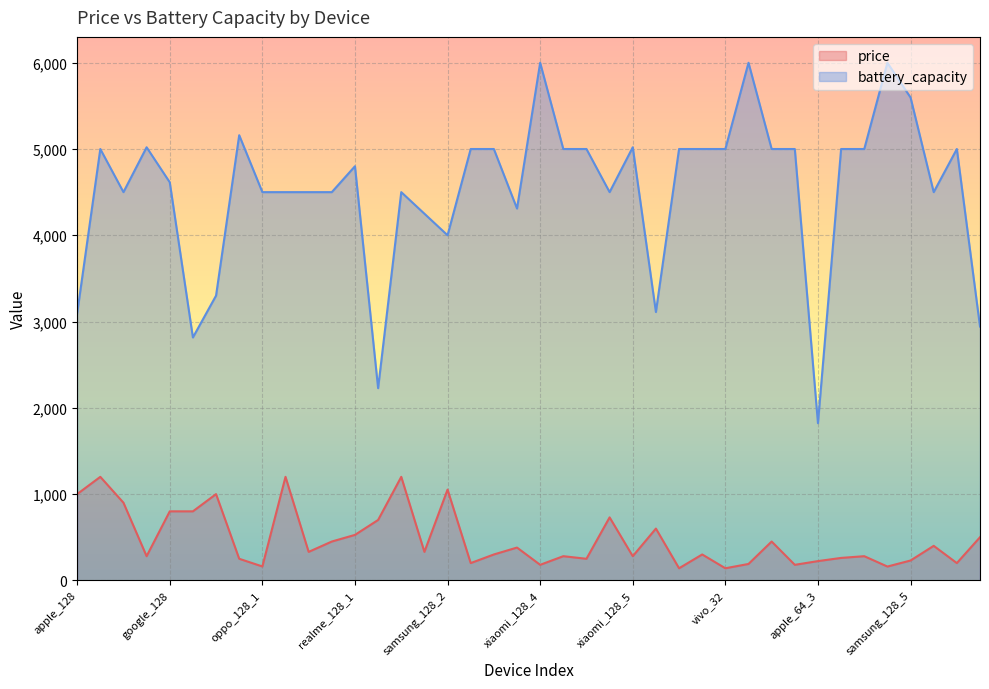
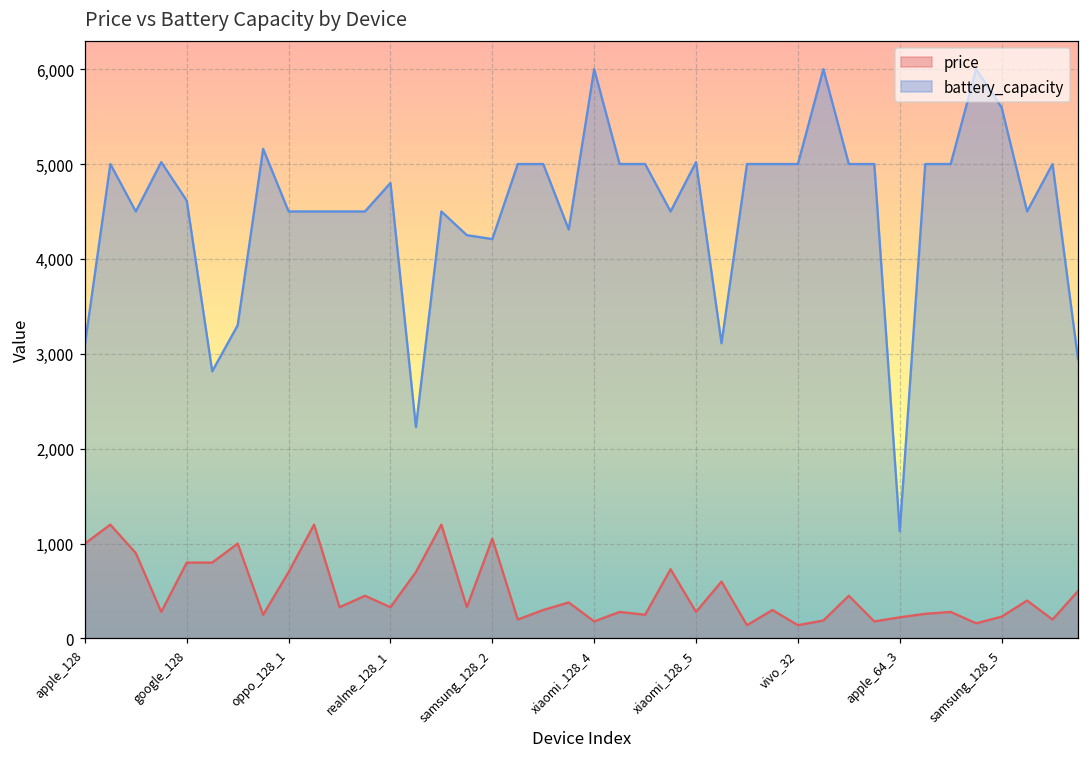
  {
    "price": {
      "apple_128": "1,000",
      "google_128": "800",
-     "oppo_128_1": "200",
-     "realme_128_1": "500",
+     "oppo_128_1": "700",
+     "realme_128_1": "300",
      "samsung_128_2": "1,100",
      "xiaomi_128_4": "200",
      "xiaomi_128_5": "300",
      "vivo_32": "100",
      "apple_64_3": "200",
      "samsung_128_5": "200"
    },
    "battery_capacity": {
      "apple_128": "3,100",
      "google_128": "4,600",
      "oppo_128_1": "4,500",
      "realme_128_1": "4,800",
-     "samsung_128_2": "4,000",
+     "samsung_128_2": "4,200",
      "xiaomi_128_4": "6,000",
      "xiaomi_128_5": "5,000",
      "vivo_32": "5,000",
-     "apple_64_3": "1,800",
+     "apple_64_3": "1,100",
      "samsung_128_5": "5,600"
    }
  }
